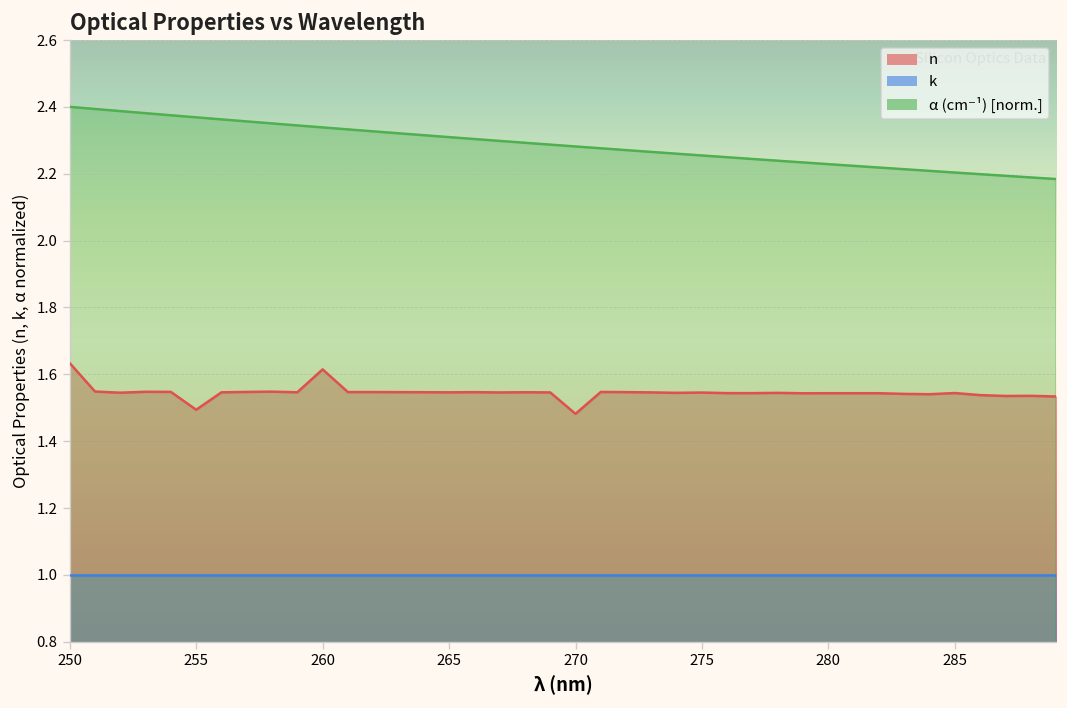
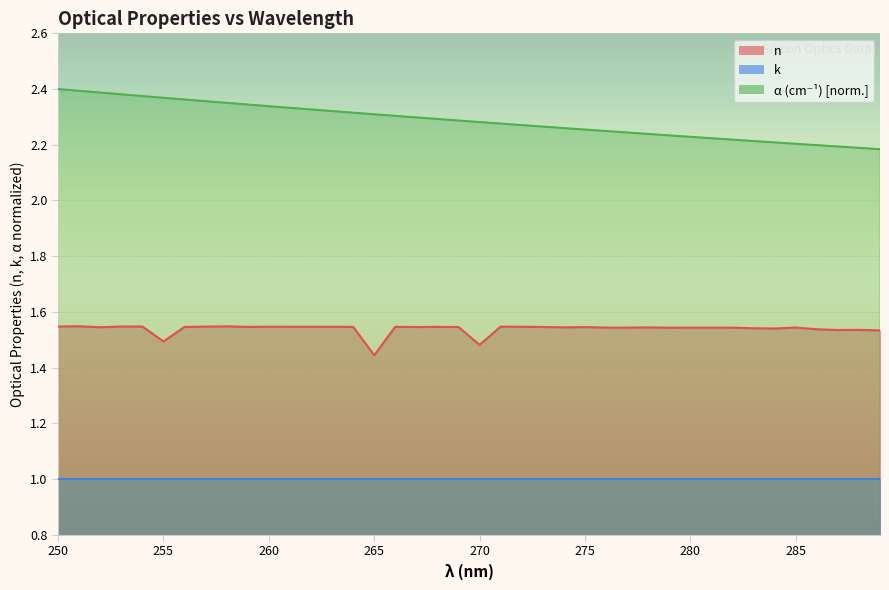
  {
    "n": {
-     "250": 1.63,
+     "250": 1.55,
      "255": 1.49,
-     "260": 1.61,
-     "265": 1.55,
+     "260": 1.55,
+     "265": 1.44,
      "270": 1.48,
      "275": 1.55,
      "280": 1.54,
      "285": 1.54
    },
    "k": {
      "250": 1.00,
      "255": 1.00,
      "260": 1.00,
      "265": 1.00,
      "270": 1.00,
      "275": 1.00,
      "280": 1.00,
      "285": 1.00
    },
    "α (cm⁻¹) [norm.]": {
      "250": 2.40,
      "255": 2.37,
      "260": 2.34,
      "265": 2.31,
      "270": 2.28,
      "275": 2.25,
      "280": 2.23,
      "285": 2.20
    }
  }
